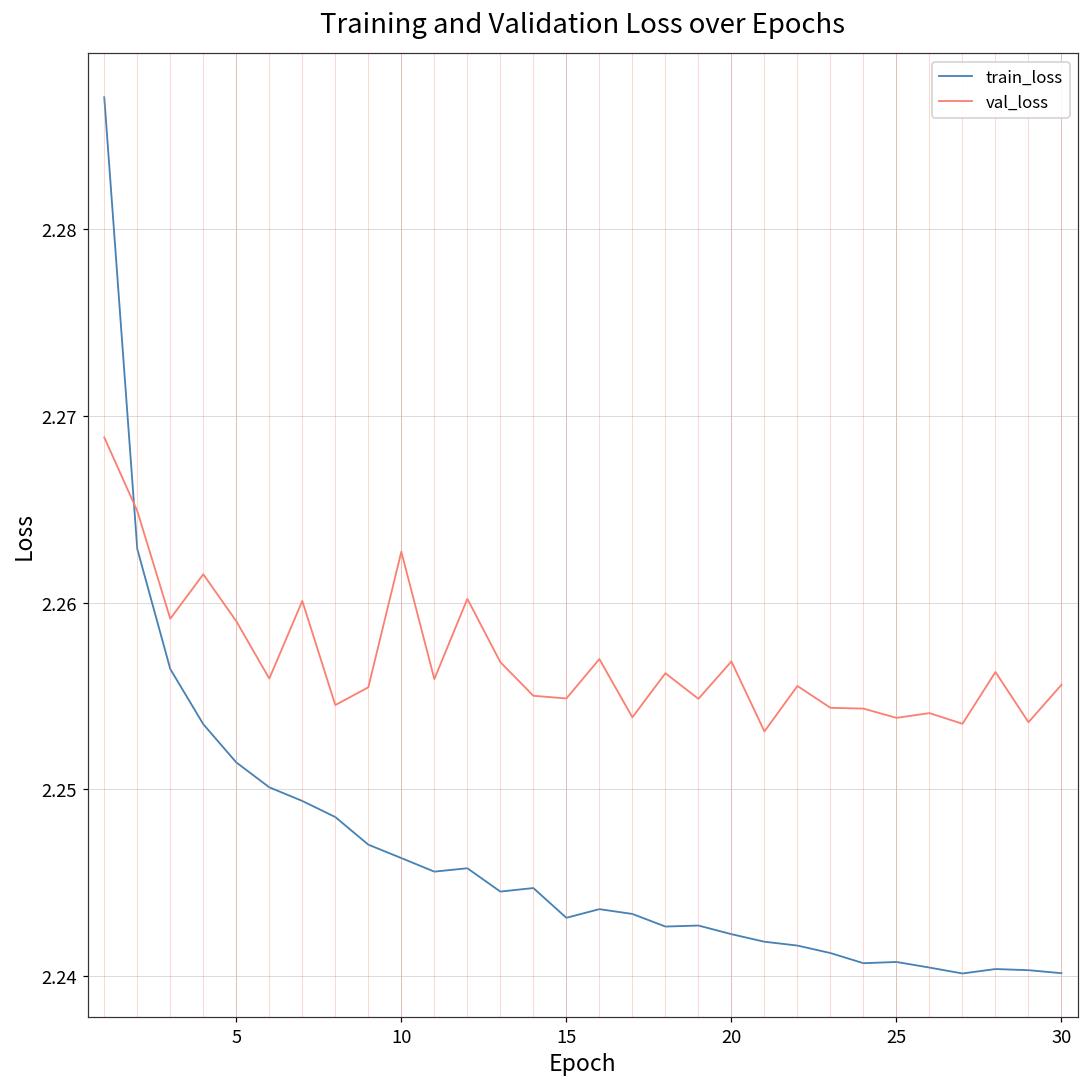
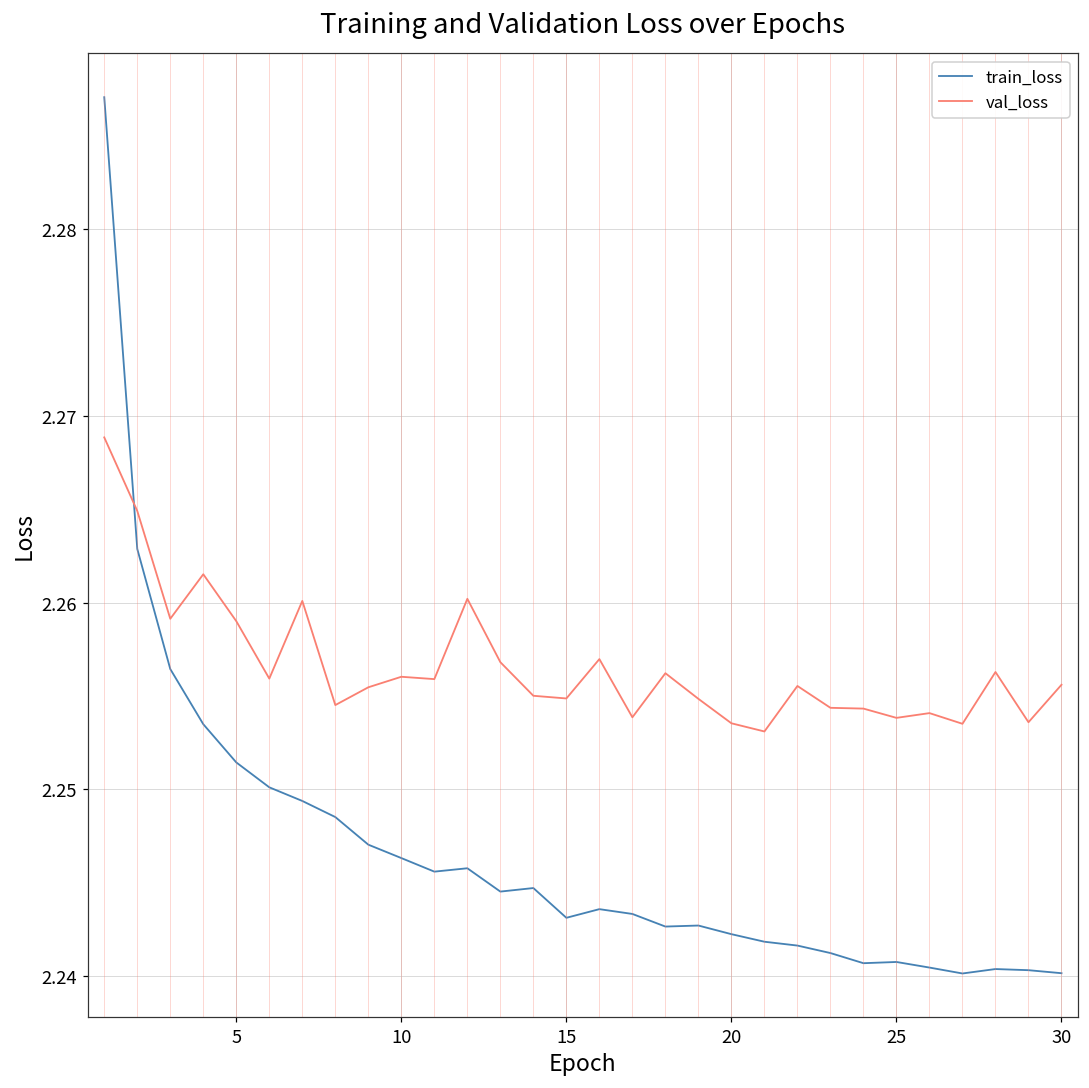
  {
    "train_loss": {
      "5": 2.2514,
      "10": 2.2463,
      "15": 2.2431,
      "20": 2.2422,
      "25": 2.2407,
      "30": 2.2401
    },
    "val_loss": {
      "5": 2.2590,
-     "10": 2.2627,
+     "10": 2.2560,
      "15": 2.2549,
-     "20": 2.2568,
+     "20": 2.2535,
      "25": 2.2538,
      "30": 2.2556
    }
  }
